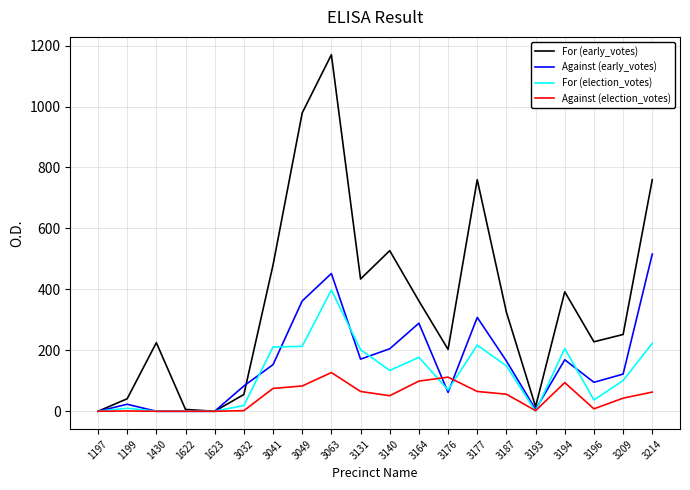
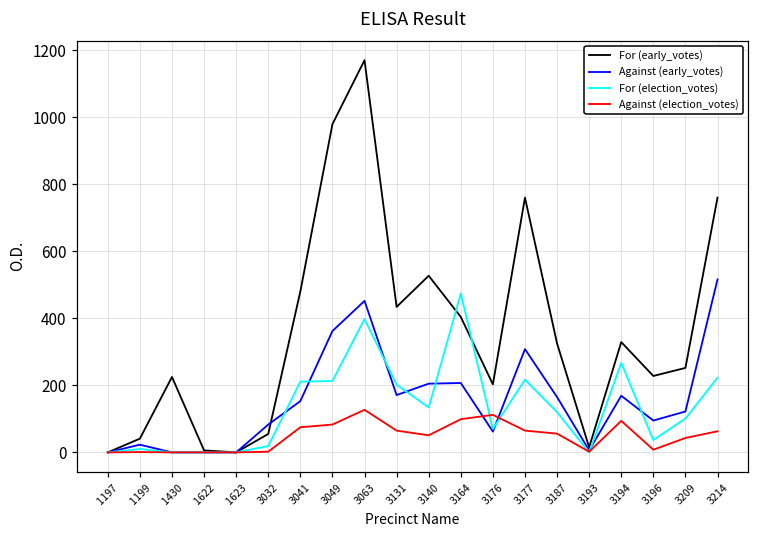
  {
    "For (early_votes)": {
      "1199": 40,
      "1430": 230,
      "3032": 60,
      "3041": 480,
      "3049": 980,
      "3063": 1170,
      "3131": 430,
      "3140": 530,
-     "3164": 360,
+     "3164": 400,
      "3176": 200,
      "3177": 760,
      "3187": 330,
      "3193": 20,
-     "3194": 390,
+     "3194": 330,
      "3196": 230,
      "3209": 250,
      "3214": 760
    },
    "Against (early_votes)": {
      "1199": 20,
      "3032": 80,
      "3041": 150,
      "3049": 360,
      "3063": 450,
      "3131": 170,
      "3140": 210,
-     "3164": 290,
+     "3164": 210,
      "3177": 310,
      "3187": 170,
      "3194": 170,
      "3196": 100,
      "3209": 120,
      "3214": 520
    },
    "For (election_votes)": {
      "1199": 10,
      "3032": 20,
      "3041": 210,
      "3049": 210,
      "3063": 400,
      "3131": 200,
      "3140": 130,
-     "3164": 180,
+     "3164": 470,
      "3177": 220,
-     "3187": 150,
-     "3194": 210,
+     "3187": 120,
+     "3194": 270,
      "3196": 40,
      "3209": 100,
      "3214": 220
    },
    "Against (election_votes)": {
      "1199": 0,
      "3032": 0,
      "3041": 80,
      "3049": 80,
      "3063": 130,
      "3131": 70,
      "3140": 50,
      "3164": 100,
      "3176": 110,
      "3177": 70,
      "3187": 60,
      "3194": 90,
      "3196": 10,
      "3209": 40,
      "3214": 60
    }
  }
